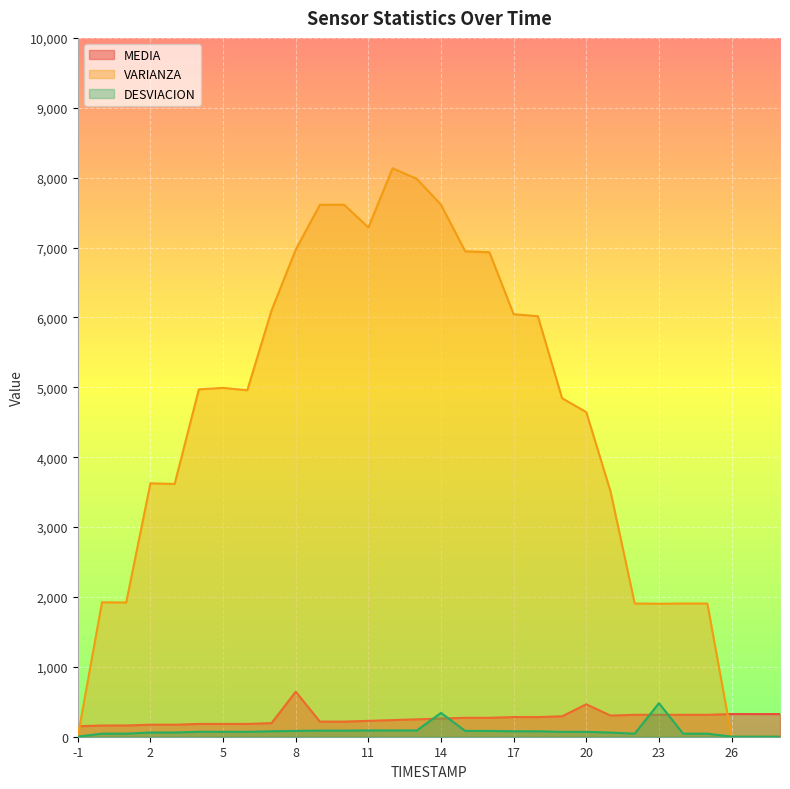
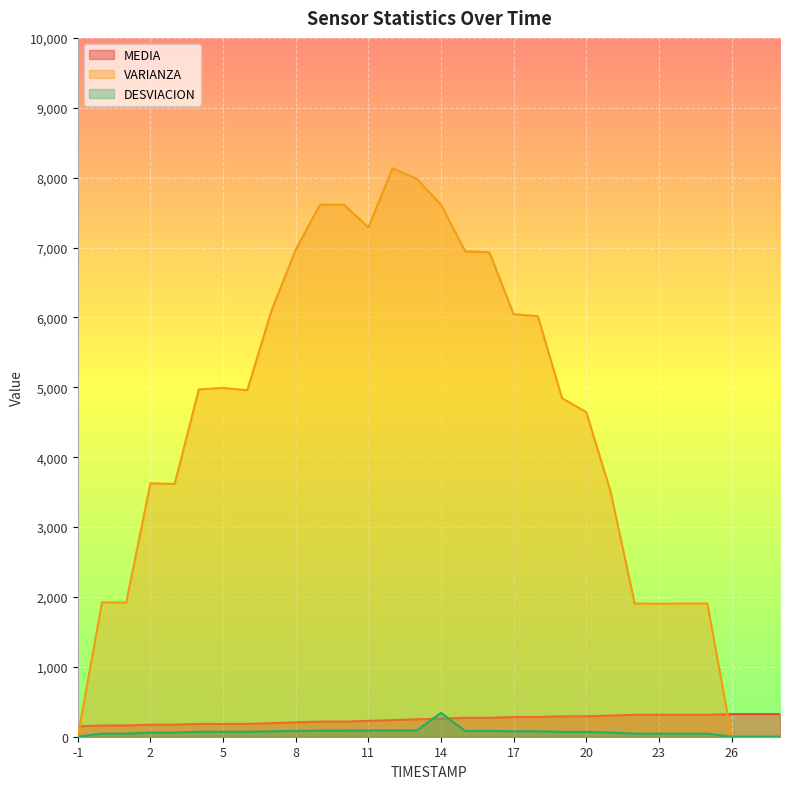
  {
    "MEDIA": {
      "-1": "100",
      "2": "200",
      "5": "200",
-     "8": "600",
+     "8": "200",
      "11": "200",
      "14": "300",
      "17": "300",
-     "20": "500",
+     "20": "300",
      "23": "300",
      "26": "300"
    },
    "VARIANZA": {
      "2": "3,600",
      "5": "5,000",
      "8": "7,000",
      "11": "7,300",
      "14": "7,600",
      "17": "6,000",
      "20": "4,600",
      "23": "1,900"
    },
    "DESVIACION": {
      "2": "100",
      "5": "100",
      "8": "100",
      "11": "100",
      "14": "300",
      "17": "100",
      "20": "100",
-     "23": "500"
+     "23": "0"
    }
  }
